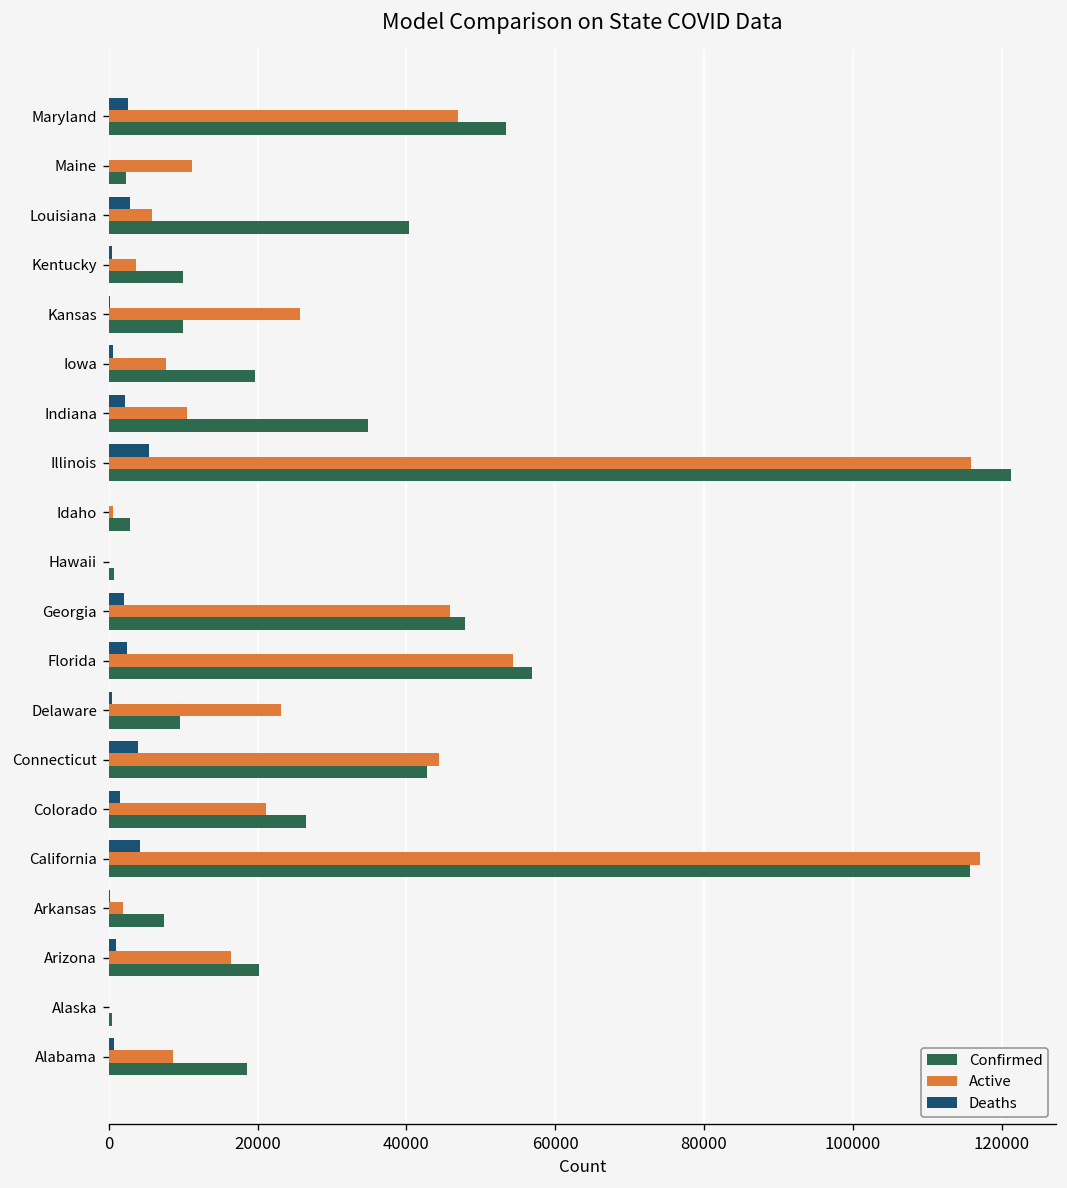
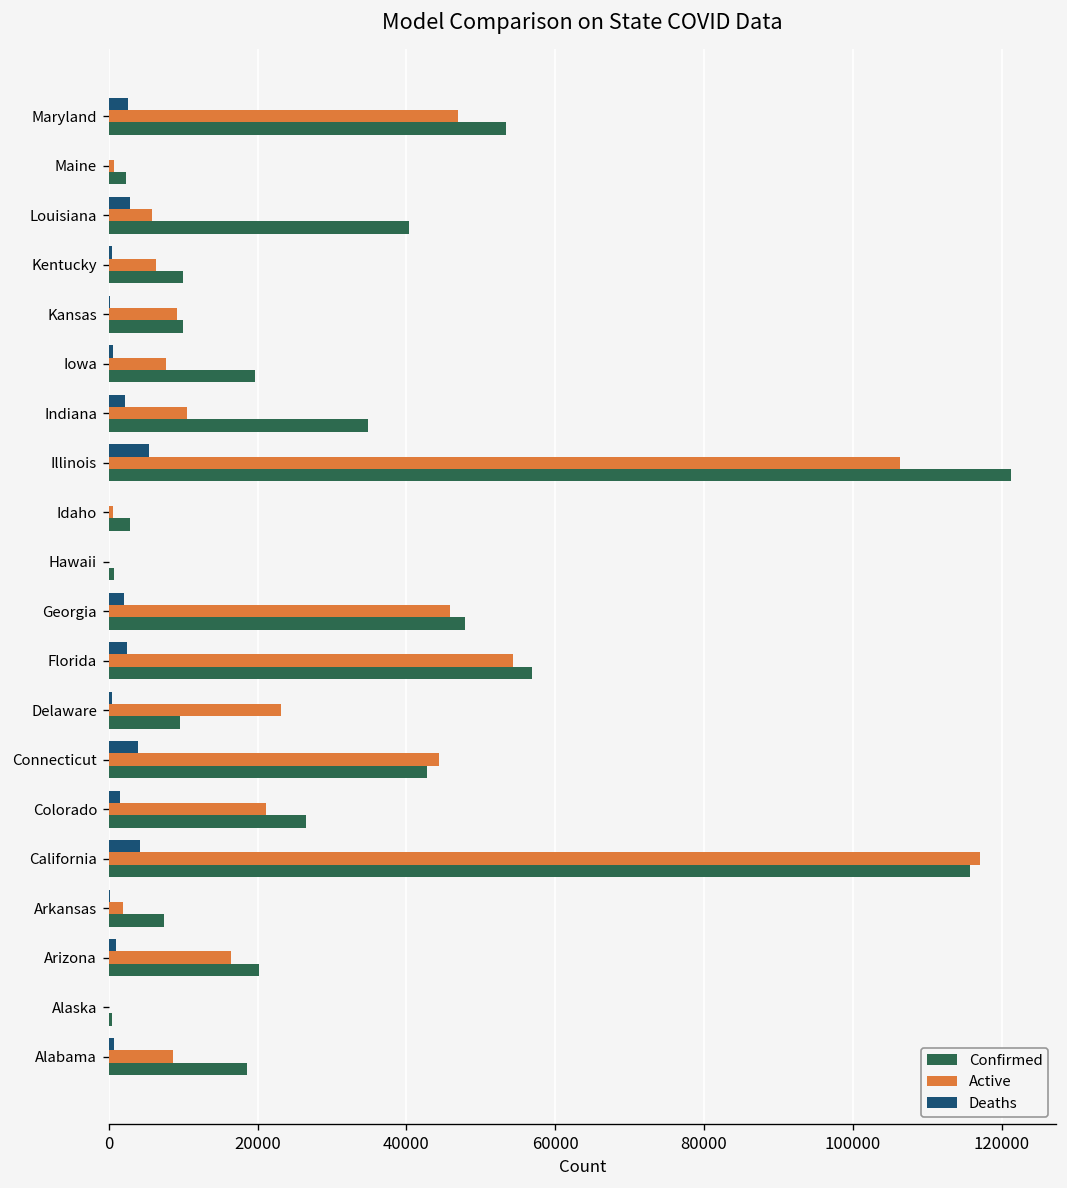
  {
    "Active": {
      "Maryland": 47000,
-     "Maine": 11000,
+     "Maine": 1000,
      "Louisiana": 6000,
-     "Kentucky": 4000,
-     "Kansas": 26000,
+     "Kentucky": 6000,
+     "Kansas": 9000,
      "Iowa": 8000,
      "Indiana": 10000,
-     "Illinois": 116000,
+     "Illinois": 106000,
      "Idaho": 1000,
      "Georgia": 46000,
      "Florida": 54000,
      "Delaware": 23000,
      "Connecticut": 44000,
      "Colorado": 21000,
      "California": 117000,
      "Arkansas": 2000,
      "Arizona": 16000,
      "Alabama": 9000
    }
  }
